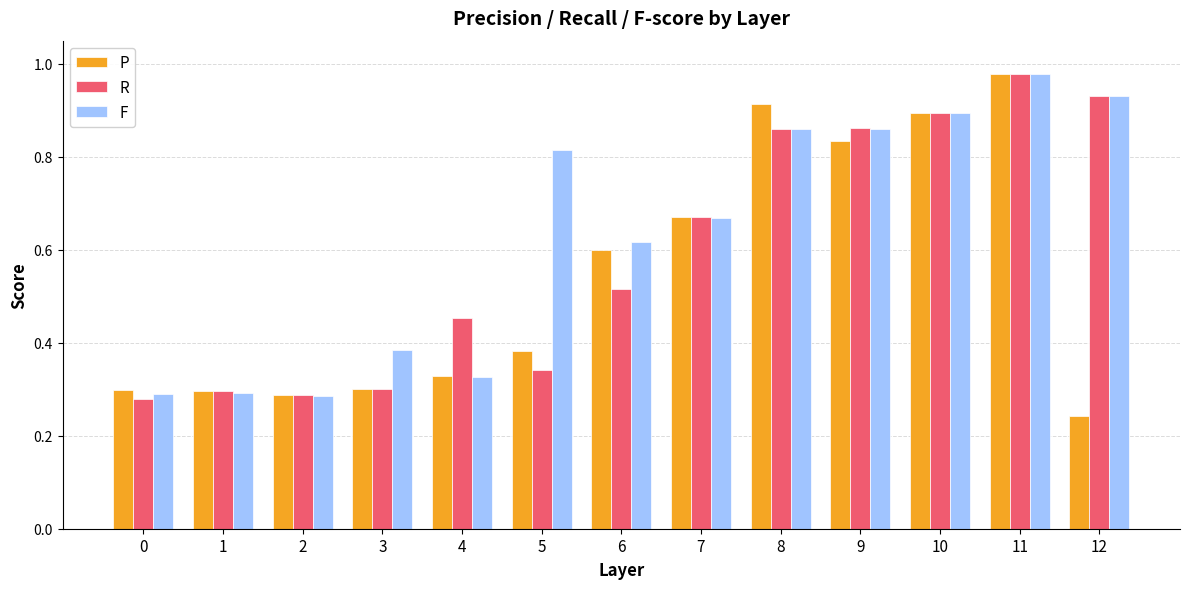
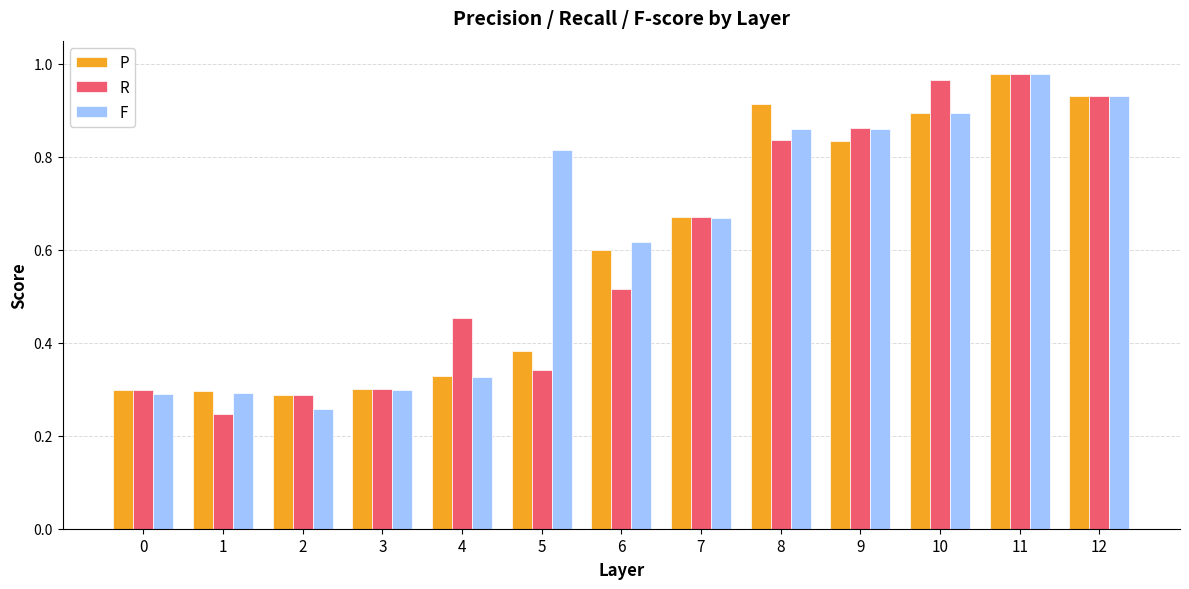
  {
    "P": {
      "0": 0.30,
      "1": 0.30,
      "2": 0.29,
      "3": 0.30,
      "4": 0.33,
      "5": 0.38,
      "6": 0.60,
      "7": 0.67,
      "8": 0.91,
      "9": 0.84,
      "10": 0.89,
      "11": 0.98,
-     "12": 0.24
+     "12": 0.93
    },
    "R": {
-     "0": 0.28,
-     "1": 0.30,
+     "0": 0.30,
+     "1": 0.25,
      "2": 0.29,
      "3": 0.30,
      "4": 0.45,
      "5": 0.34,
      "6": 0.52,
      "7": 0.67,
-     "8": 0.86,
+     "8": 0.84,
      "9": 0.86,
-     "10": 0.89,
+     "10": 0.97,
      "11": 0.98,
      "12": 0.93
    },
    "F": {
      "0": 0.29,
      "1": 0.29,
-     "2": 0.28,
-     "3": 0.38,
+     "2": 0.26,
+     "3": 0.30,
      "4": 0.33,
      "5": 0.82,
      "6": 0.62,
      "7": 0.67,
      "8": 0.86,
      "9": 0.86,
      "10": 0.89,
      "11": 0.98,
      "12": 0.93
    }
  }
